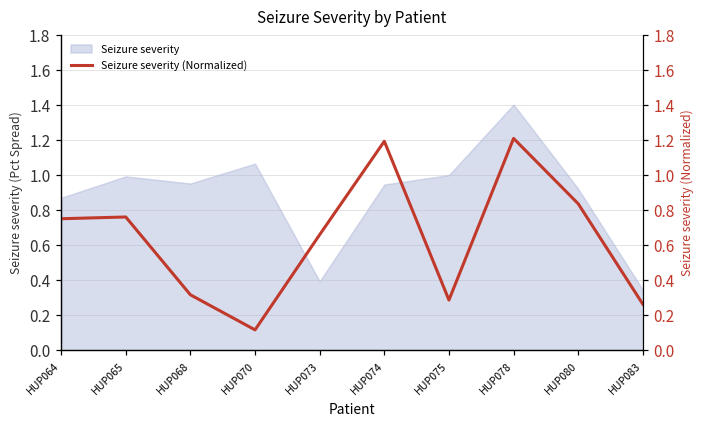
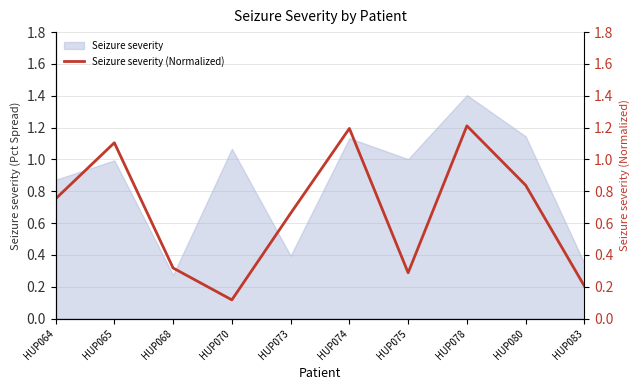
  {
    "Seizure severity": {
      "HUP064": 0.87,
      "HUP065": 0.99,
-     "HUP068": 0.95,
+     "HUP068": 0.27,
      "HUP070": 1.07,
      "HUP073": 0.39,
-     "HUP074": 0.95,
+     "HUP074": 1.13,
      "HUP075": 1.00,
      "HUP078": 1.40,
-     "HUP080": 0.92,
+     "HUP080": 1.14,
      "HUP083": 0.35
    },
    "Seizure severity (Normalized)": {
      "HUP064": 0.75,
-     "HUP065": 0.76,
+     "HUP065": 1.10,
      "HUP068": 0.32,
      "HUP070": 0.12,
      "HUP073": 0.66,
      "HUP074": 1.19,
      "HUP075": 0.29,
      "HUP078": 1.21,
      "HUP080": 0.84,
-     "HUP083": 0.26
+     "HUP083": 0.20
    }
  }
